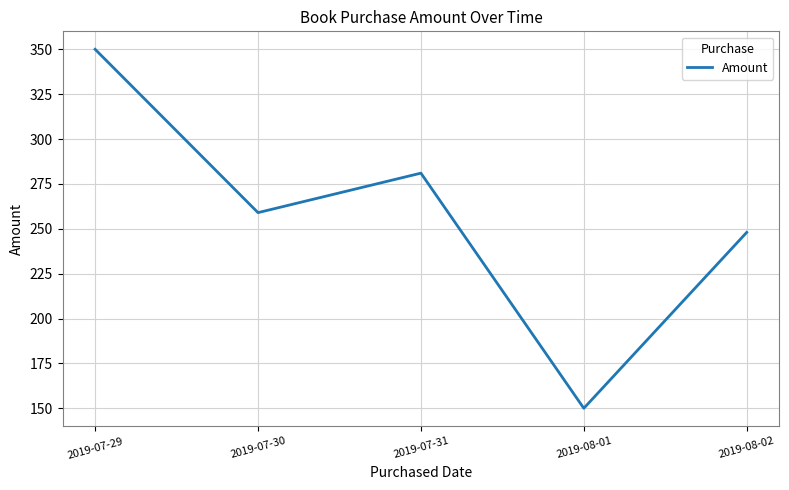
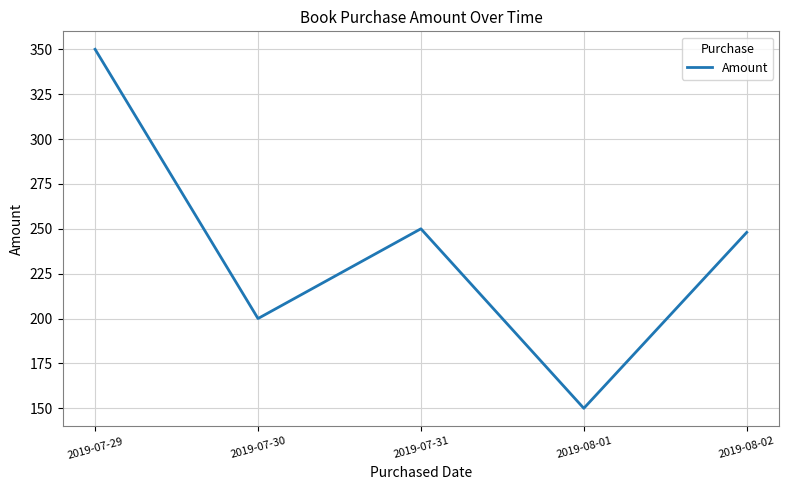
  {
    "2019-07-29": 350,
-   "2019-07-30": 259,
-   "2019-07-31": 281,
+   "2019-07-30": 200,
+   "2019-07-31": 250,
    "2019-08-01": 150,
    "2019-08-02": 248
  }
